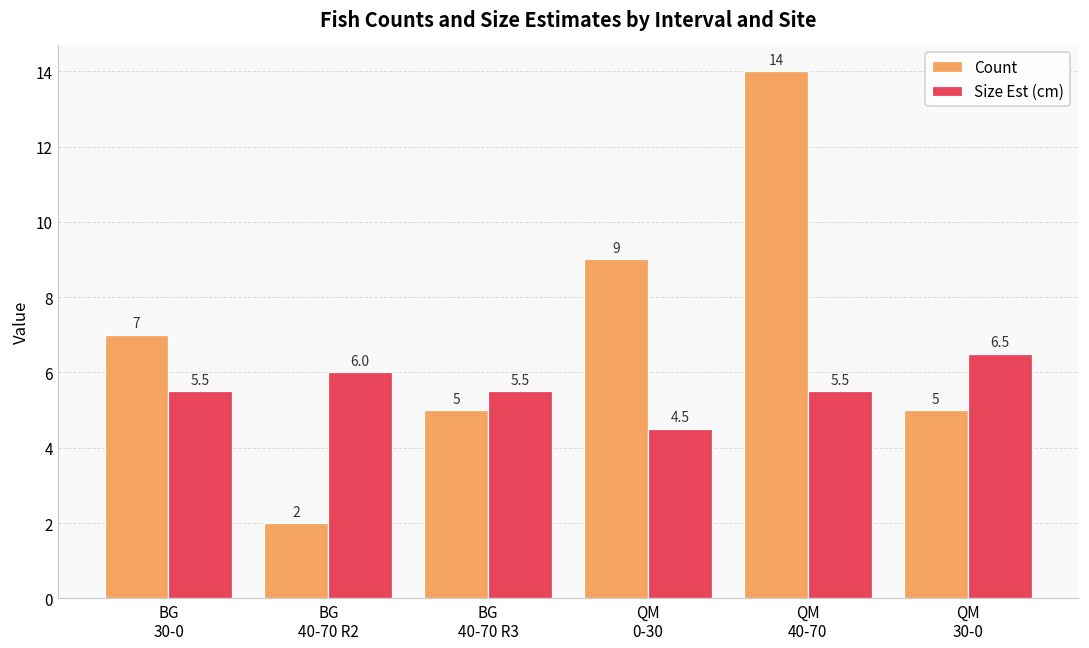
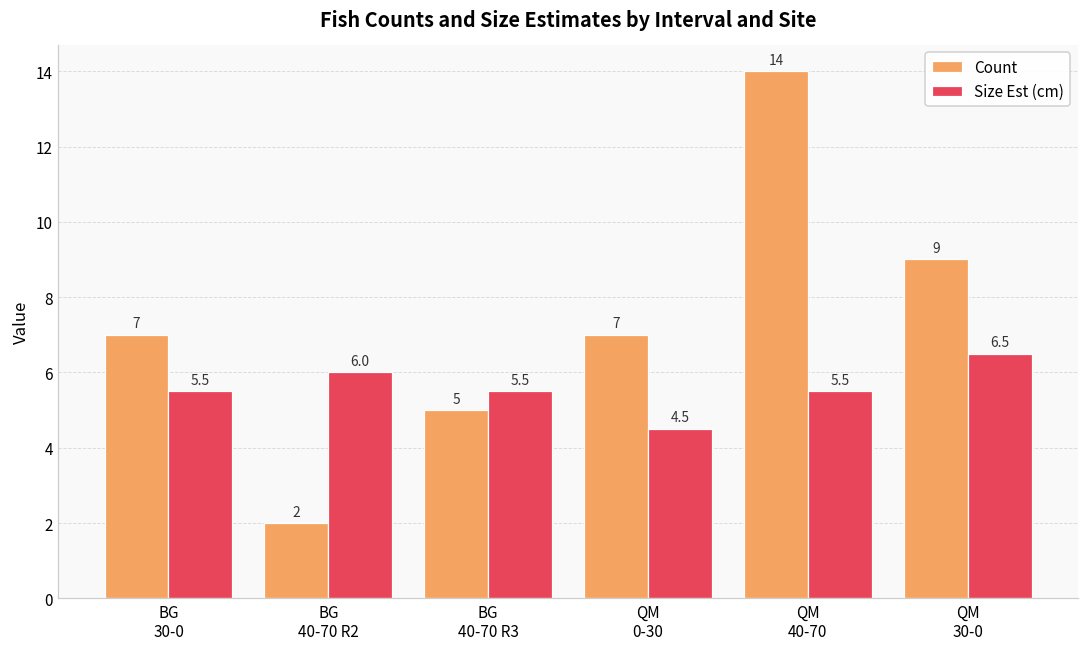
  {
    "Count": {
      "BG 30-0": 7,
      "BG 40-70 R2": 2,
      "BG 40-70 R3": 5,
-     "QM 0-30": 9,
+     "QM 0-30": 7,
      "QM 40-70": 14,
-     "QM 30-0": 5
+     "QM 30-0": 9
    },
    "Size Est (cm)": {
      "BG 30-0": 5.5,
      "BG 40-70 R2": 6.0,
      "BG 40-70 R3": 5.5,
      "QM 0-30": 4.5,
      "QM 40-70": 5.5,
      "QM 30-0": 6.5
    }
  }
